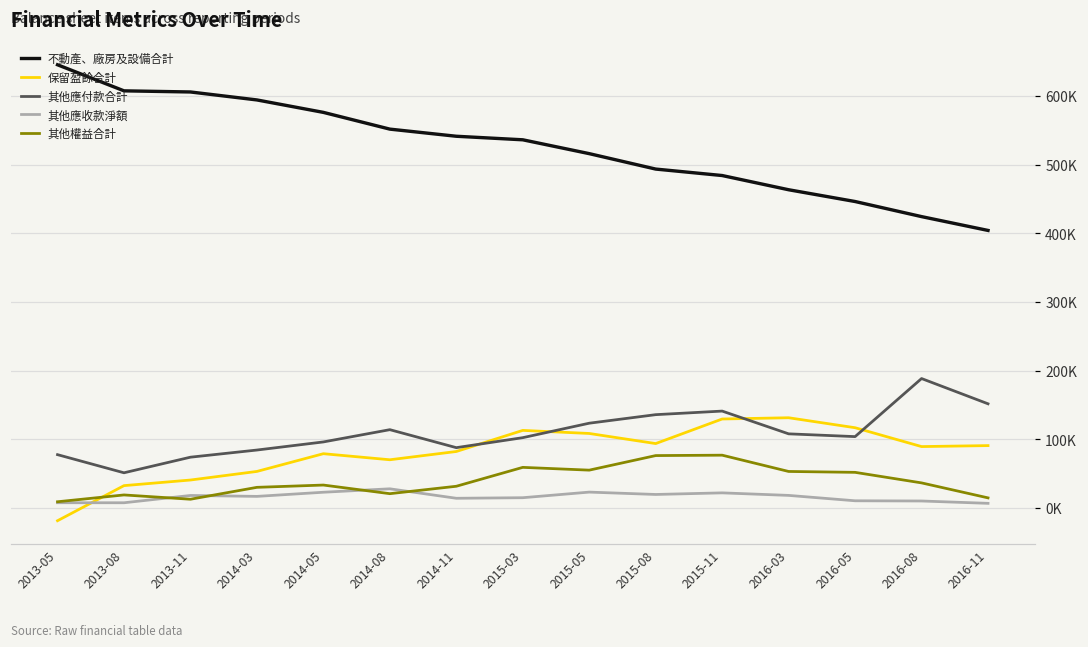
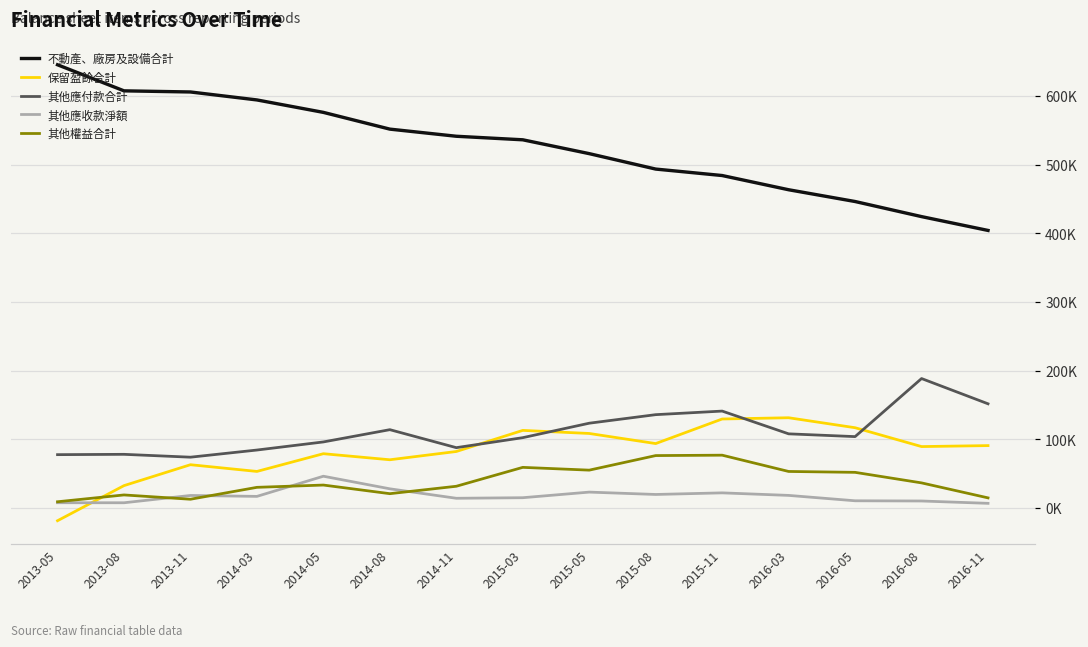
  {
    "不動產、廠房及設備合計": {
      "2013-05": 650000,
      "2013-08": 610000,
      "2013-11": 610000,
      "2014-03": 590000,
      "2014-05": 580000,
      "2014-08": 550000,
      "2014-11": 540000,
      "2015-03": 540000,
      "2015-05": 520000,
      "2015-08": 490000,
      "2015-11": 480000,
      "2016-03": 460000,
      "2016-05": 450000,
      "2016-08": 420000,
      "2016-11": 400000
    },
    "保留盈餘合計": {
      "2013-05": -20000,
      "2013-08": 30000,
-     "2013-11": 40000,
+     "2013-11": 60000,
      "2014-03": 50000,
      "2014-05": 80000,
      "2014-08": 70000,
      "2014-11": 80000,
      "2015-03": 110000,
      "2015-05": 110000,
      "2015-08": 90000,
      "2015-11": 130000,
      "2016-03": 130000,
      "2016-05": 120000,
      "2016-08": 90000,
      "2016-11": 90000
    },
    "其他應付款合計": {
      "2013-05": 80000,
-     "2013-08": 50000,
+     "2013-08": 80000,
      "2013-11": 70000,
      "2014-03": 80000,
      "2014-05": 100000,
      "2014-08": 110000,
      "2014-11": 90000,
      "2015-03": 100000,
      "2015-05": 120000,
      "2015-08": 140000,
      "2015-11": 140000,
      "2016-03": 110000,
      "2016-05": 100000,
      "2016-08": 190000,
      "2016-11": 150000
    },
    "其他應收款淨額": {
      "2013-08": 10000,
      "2013-11": 20000,
      "2014-03": 20000,
-     "2014-05": 20000,
+     "2014-05": 50000,
      "2014-08": 30000,
      "2014-11": 10000,
      "2015-03": 20000,
      "2015-05": 20000,
      "2015-08": 20000,
      "2015-11": 20000,
      "2016-03": 20000,
      "2016-05": 10000,
      "2016-08": 10000,
      "2016-11": 10000
    },
    "其他權益合計": {
      "2013-08": 20000,
      "2013-11": 10000,
      "2014-03": 30000,
      "2014-05": 30000,
      "2014-08": 20000,
      "2014-11": 30000,
      "2015-03": 60000,
      "2015-05": 60000,
      "2015-08": 80000,
      "2015-11": 80000,
      "2016-03": 50000,
      "2016-05": 50000,
      "2016-08": 40000,
      "2016-11": 20000
    }
  }
